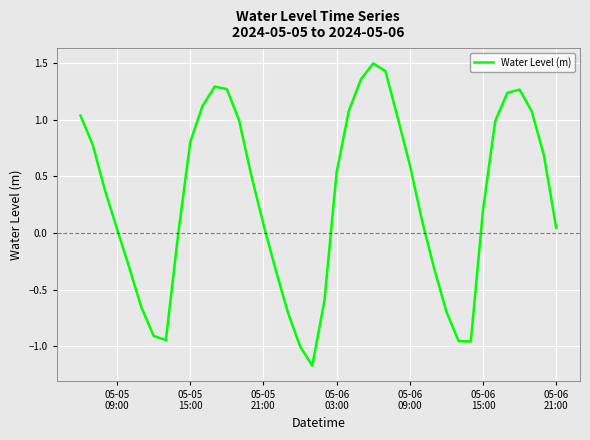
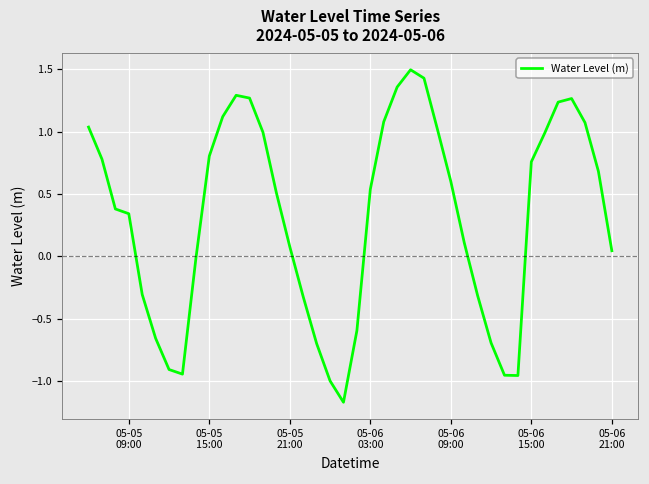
  {
-   "05-05 09:00": 0.04,
+   "05-05 09:00": 0.34,
    "05-05 15:00": 0.80,
    "05-05 21:00": 0.08,
    "05-06 03:00": 0.54,
    "05-06 09:00": 0.60,
-   "05-06 15:00": 0.21,
+   "05-06 15:00": 0.76,
    "05-06 21:00": 0.05
  }
